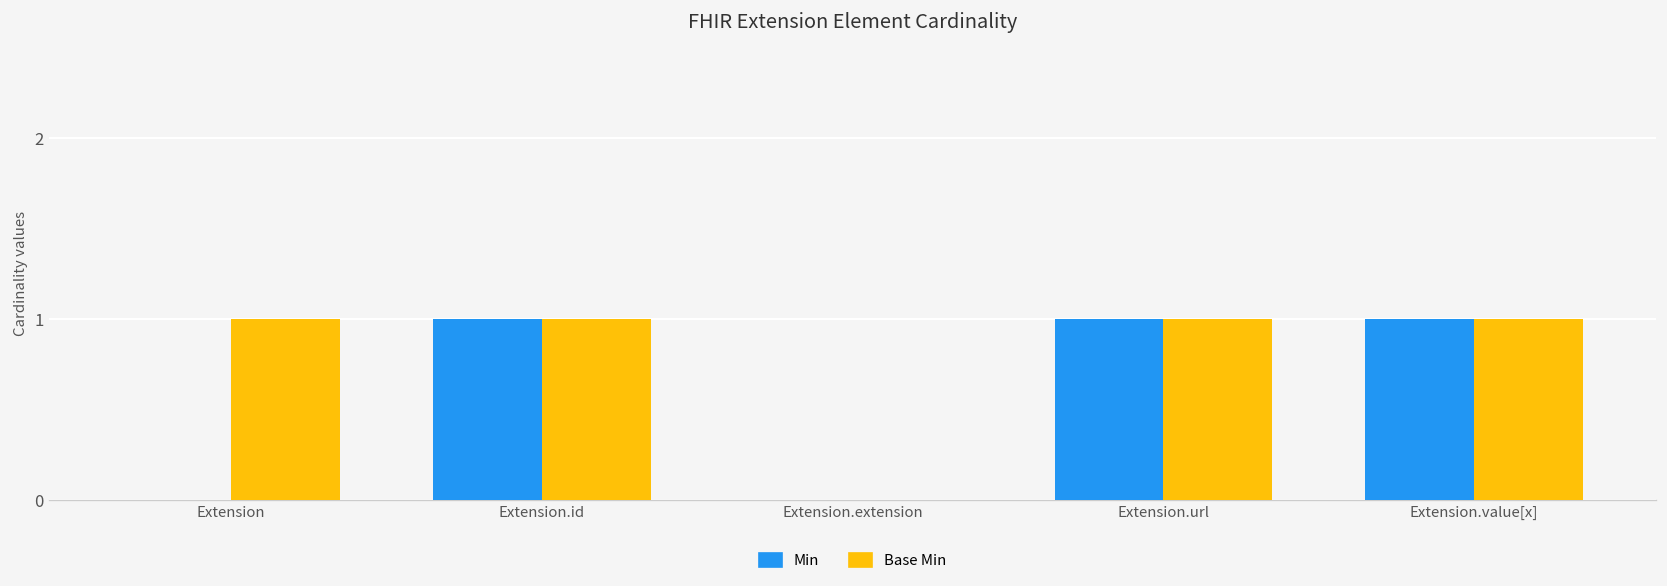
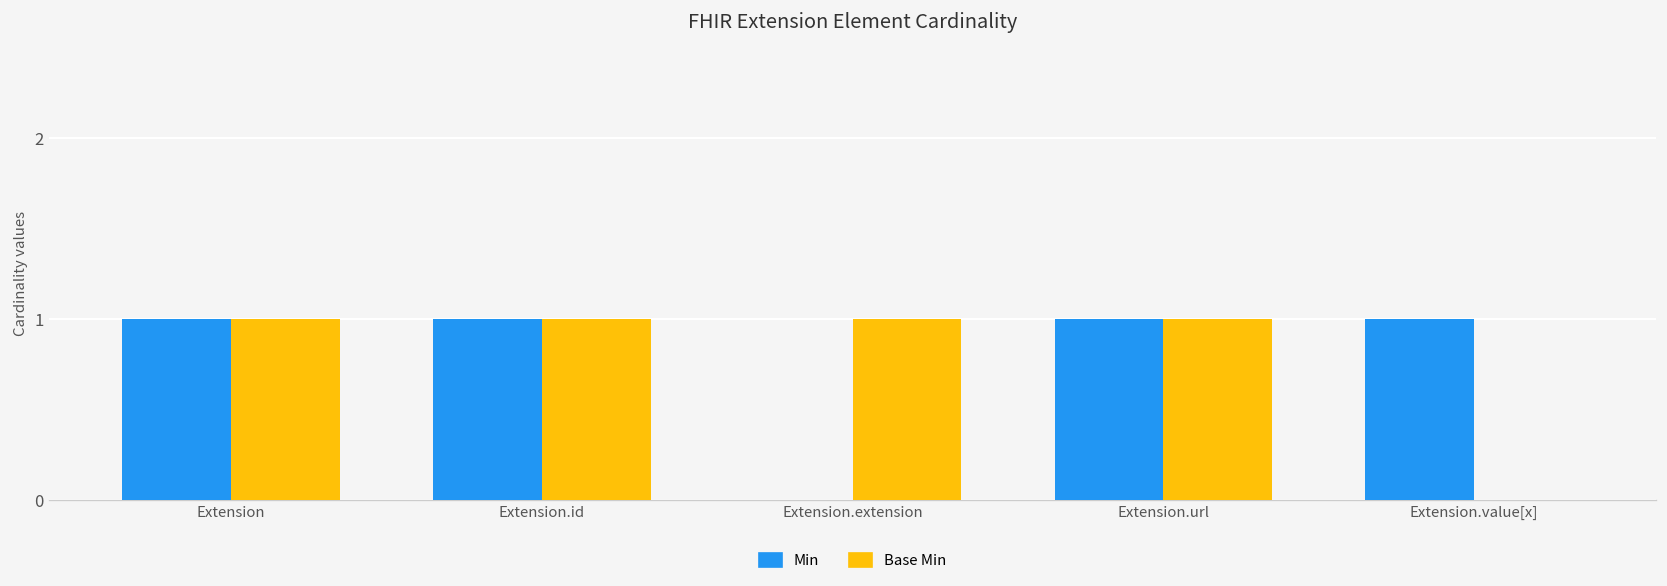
  {
    "Min": {
-     "Extension": 0,
+     "Extension": 1,
      "Extension.id": 1,
      "Extension.extension": 0,
      "Extension.url": 1,
      "Extension.value[x]": 1
    },
    "Base Min": {
      "Extension": 1,
      "Extension.id": 1,
-     "Extension.extension": 0,
+     "Extension.extension": 1,
      "Extension.url": 1,
-     "Extension.value[x]": 1
+     "Extension.value[x]": 0
    }
  }
